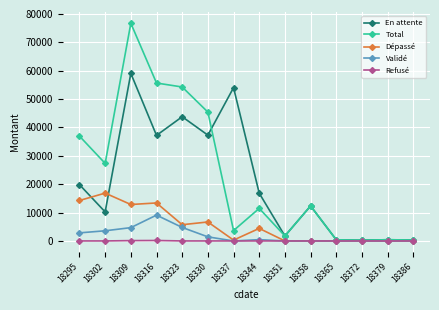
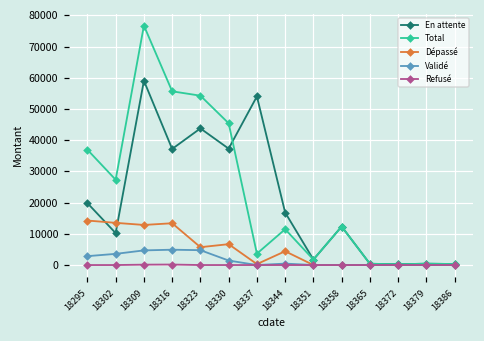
  {
    "En attente": {
      "18295": 20000,
      "18302": 10000,
      "18309": 59000,
      "18316": 37000,
      "18323": 44000,
      "18330": 37000,
      "18337": 54000,
      "18344": 17000
    },
    "Total": {
      "18295": 37000,
      "18302": 27000,
      "18309": 77000,
      "18316": 56000,
      "18323": 54000,
      "18330": 45000,
      "18337": 4000,
      "18344": 11000
    },
    "Dépassé": {
      "18295": 14000,
-     "18302": 17000,
+     "18302": 14000,
      "18309": 13000,
      "18316": 13000,
      "18323": 6000,
      "18330": 7000,
      "18344": 4000
    },
    "Validé": {
      "18295": 3000,
      "18302": 4000,
      "18309": 5000,
-     "18316": 9000,
+     "18316": 5000,
      "18323": 5000,
      "18330": 1000
    },
    "Refusé": {
      "18295": 0,
      "18302": 0,
      "18309": 0,
      "18316": 0,
      "18323": 0,
      "18330": 0
    }
  }
